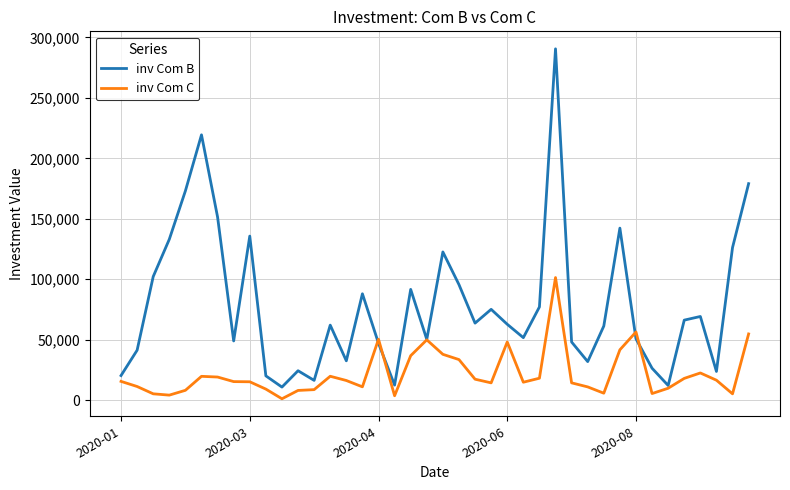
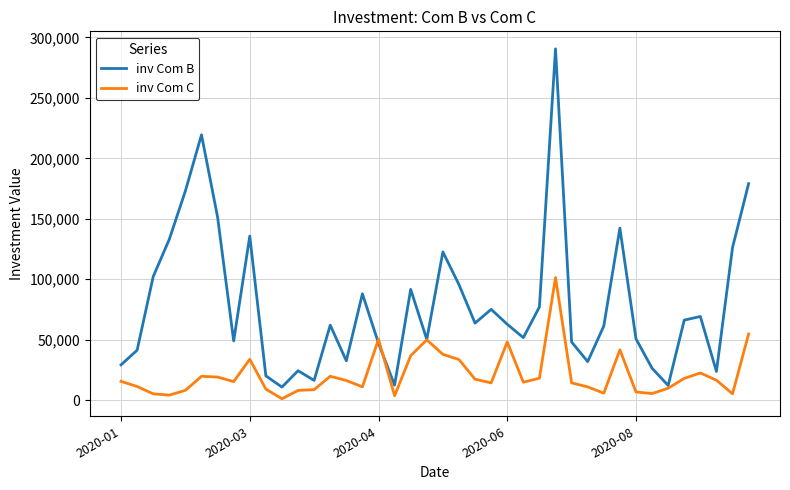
  {
    "inv Com B": {
-     "2020-01": "20,000",
+     "2020-01": "29,000",
      "2020-03": "136,000",
      "2020-04": "47,000",
      "2020-06": "63,000",
      "2020-08": "51,000"
    },
    "inv Com C": {
      "2020-01": "15,000",
-     "2020-03": "15,000",
+     "2020-03": "34,000",
      "2020-04": "50,000",
      "2020-06": "48,000",
-     "2020-08": "56,000"
+     "2020-08": "7,000"
    }
  }
